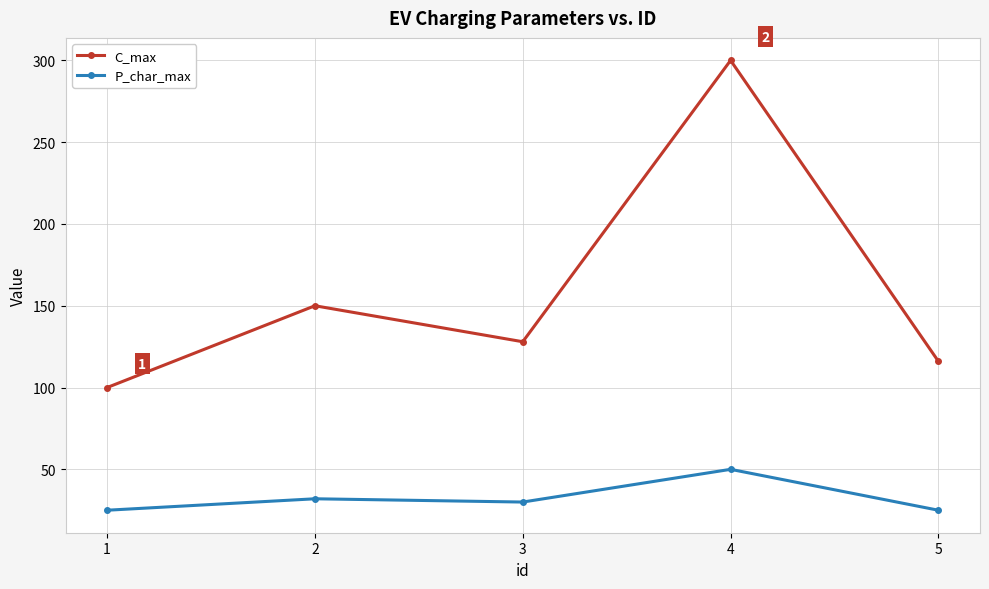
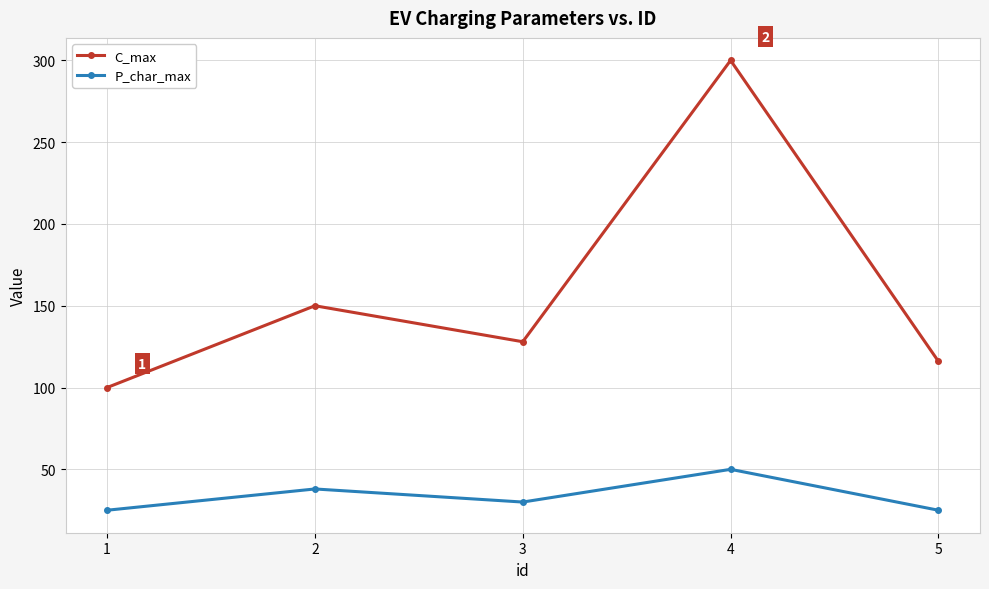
  {
    "C_max": {
      "1": 100,
      "2": 150,
      "3": 128,
      "4": 300,
      "5": 116
    },
    "P_char_max": {
      "1": 25,
-     "2": 32,
+     "2": 38,
      "3": 30,
      "4": 50,
      "5": 25
    }
  }
